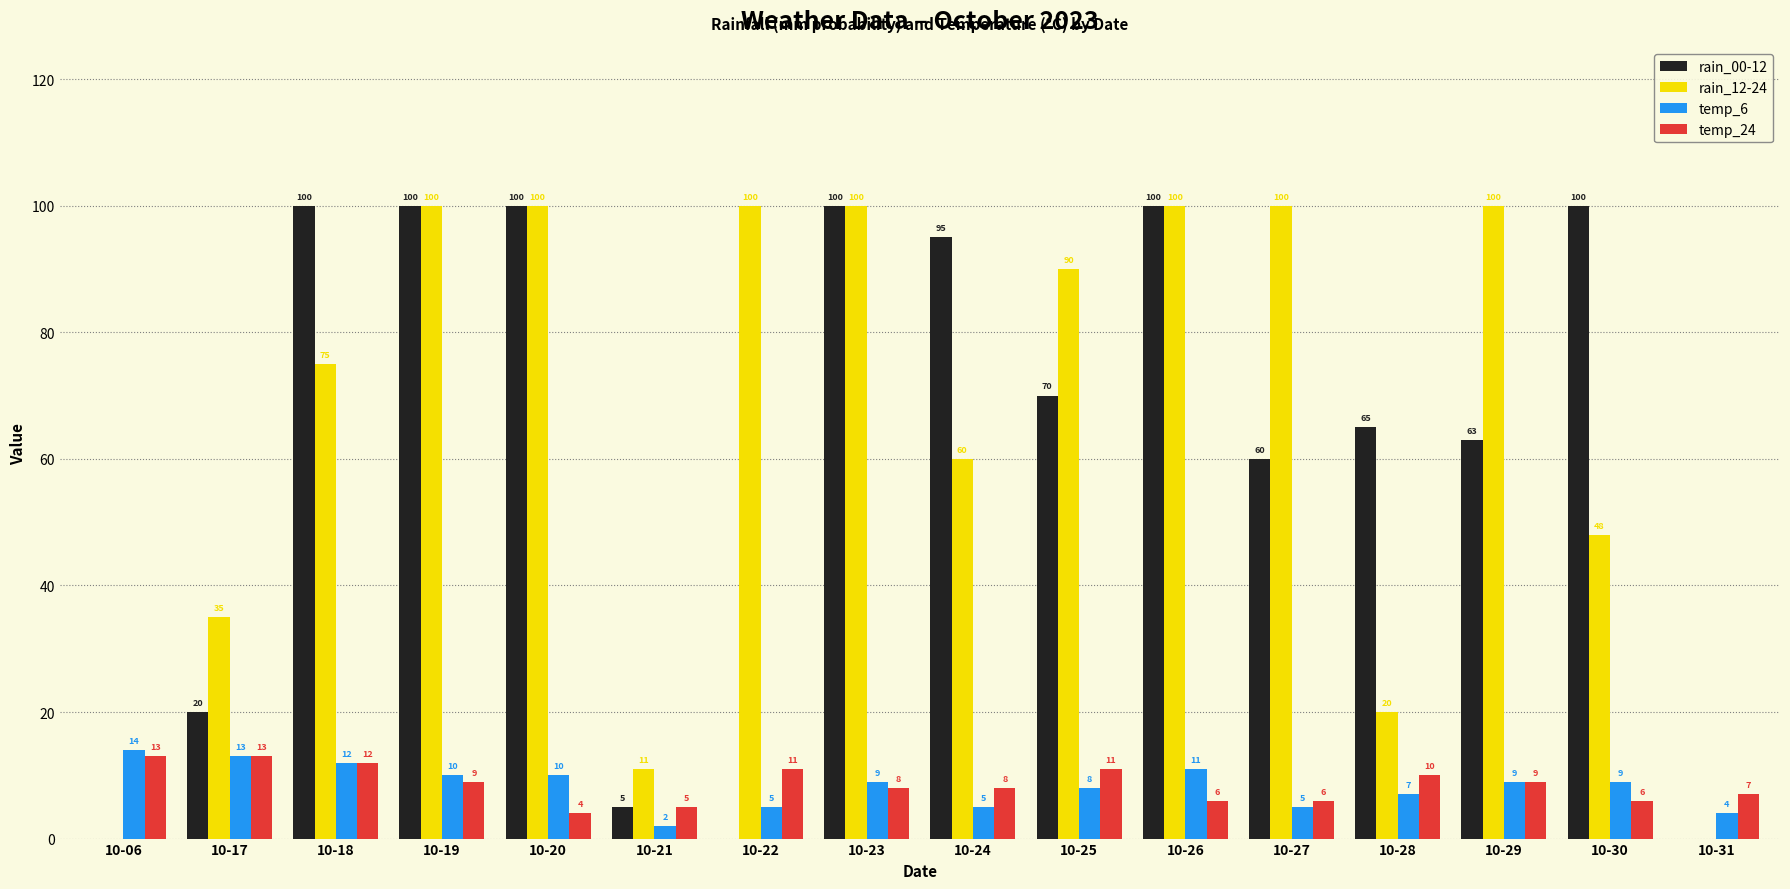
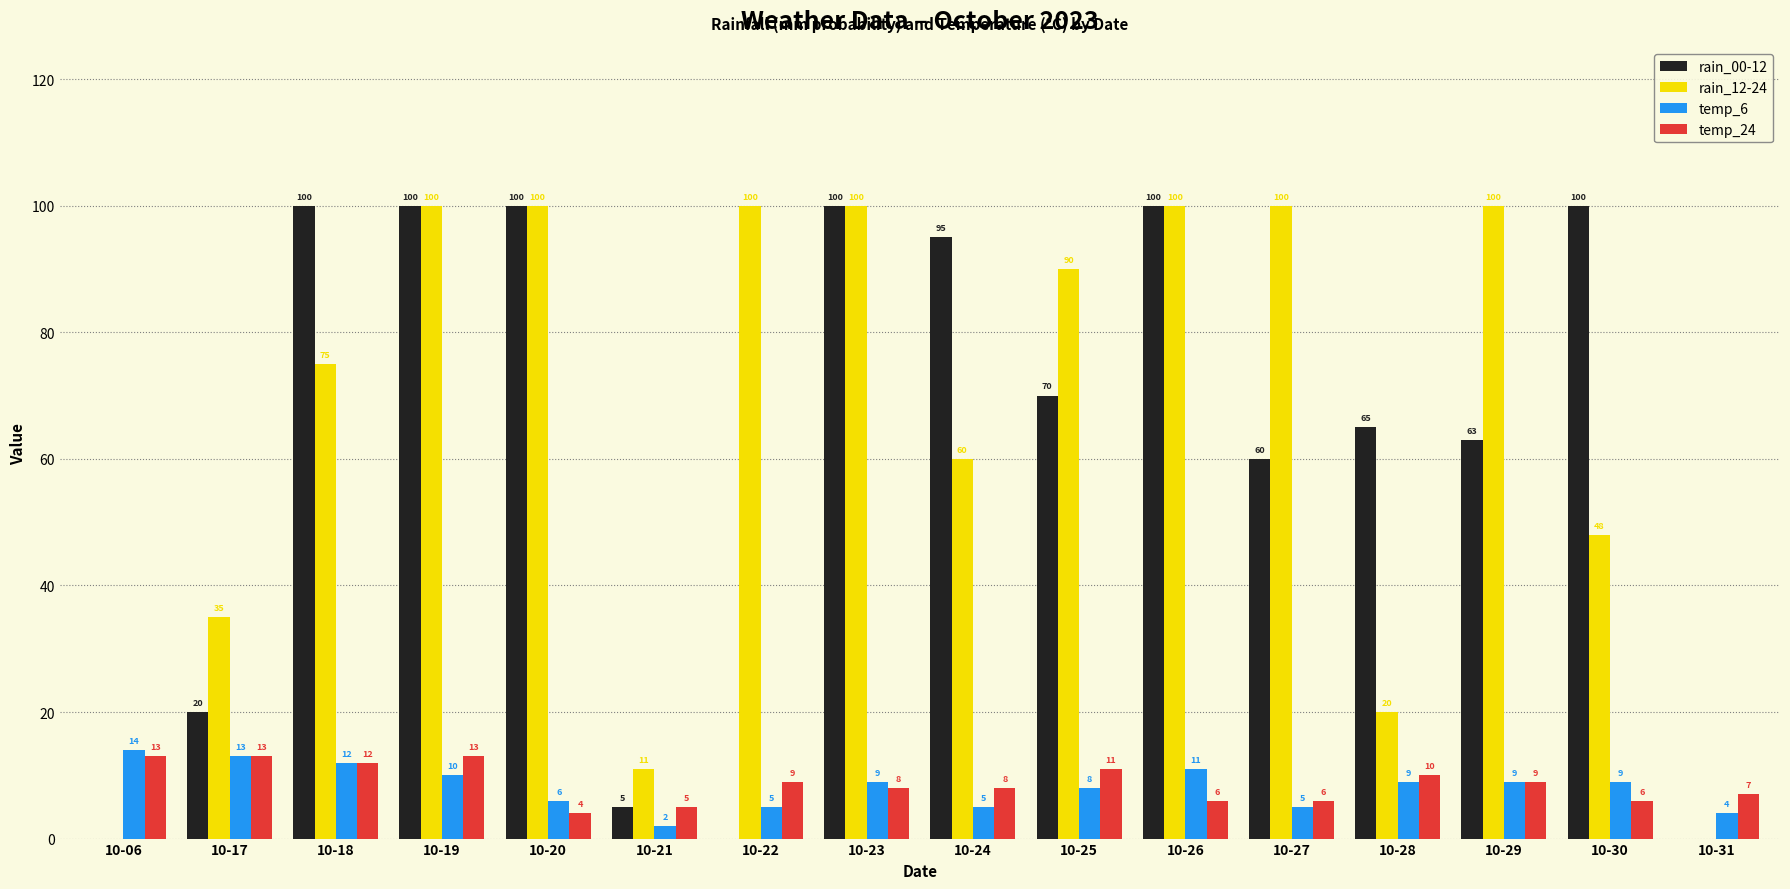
  {
    "rain_00-12": {
      "10-17": 20,
      "10-18": 100,
      "10-19": 100,
      "10-20": 100,
      "10-21": 5,
      "10-23": 100,
      "10-24": 95,
      "10-25": 70,
      "10-26": 100,
      "10-27": 60,
      "10-28": 65,
      "10-29": 63,
      "10-30": 100
    },
    "rain_12-24": {
      "10-17": 35,
      "10-18": 75,
      "10-19": 100,
      "10-20": 100,
      "10-21": 11,
      "10-22": 100,
      "10-23": 100,
      "10-24": 60,
      "10-25": 90,
      "10-26": 100,
      "10-27": 100,
      "10-28": 20,
      "10-29": 100,
      "10-30": 48
    },
    "temp_6": {
      "10-06": 14,
      "10-17": 13,
      "10-18": 12,
      "10-19": 10,
-     "10-20": 10,
+     "10-20": 6,
      "10-21": 2,
      "10-22": 5,
      "10-23": 9,
      "10-24": 5,
      "10-25": 8,
      "10-26": 11,
      "10-27": 5,
-     "10-28": 7,
+     "10-28": 9,
      "10-29": 9,
      "10-30": 9,
      "10-31": 4
    },
    "temp_24": {
      "10-06": 13,
      "10-17": 13,
      "10-18": 12,
-     "10-19": 9,
+     "10-19": 13,
      "10-20": 4,
      "10-21": 5,
-     "10-22": 11,
+     "10-22": 9,
      "10-23": 8,
      "10-24": 8,
      "10-25": 11,
      "10-26": 6,
      "10-27": 6,
      "10-28": 10,
      "10-29": 9,
      "10-30": 6,
      "10-31": 7
    }
  }
